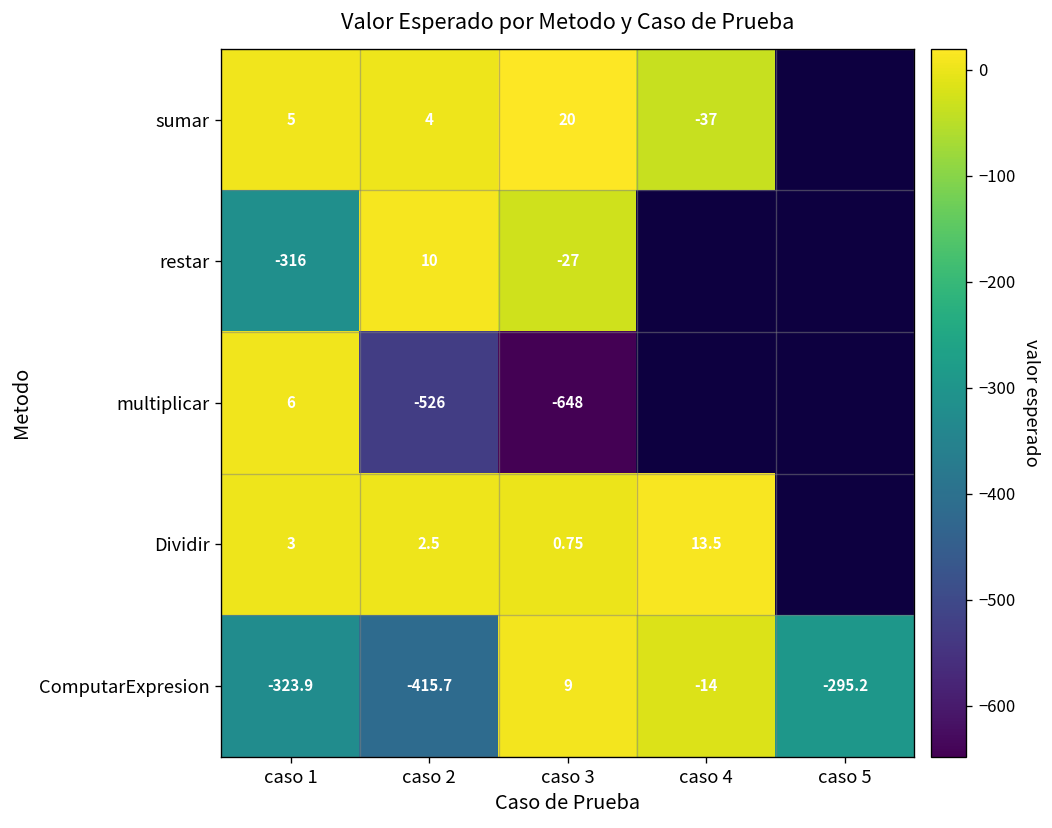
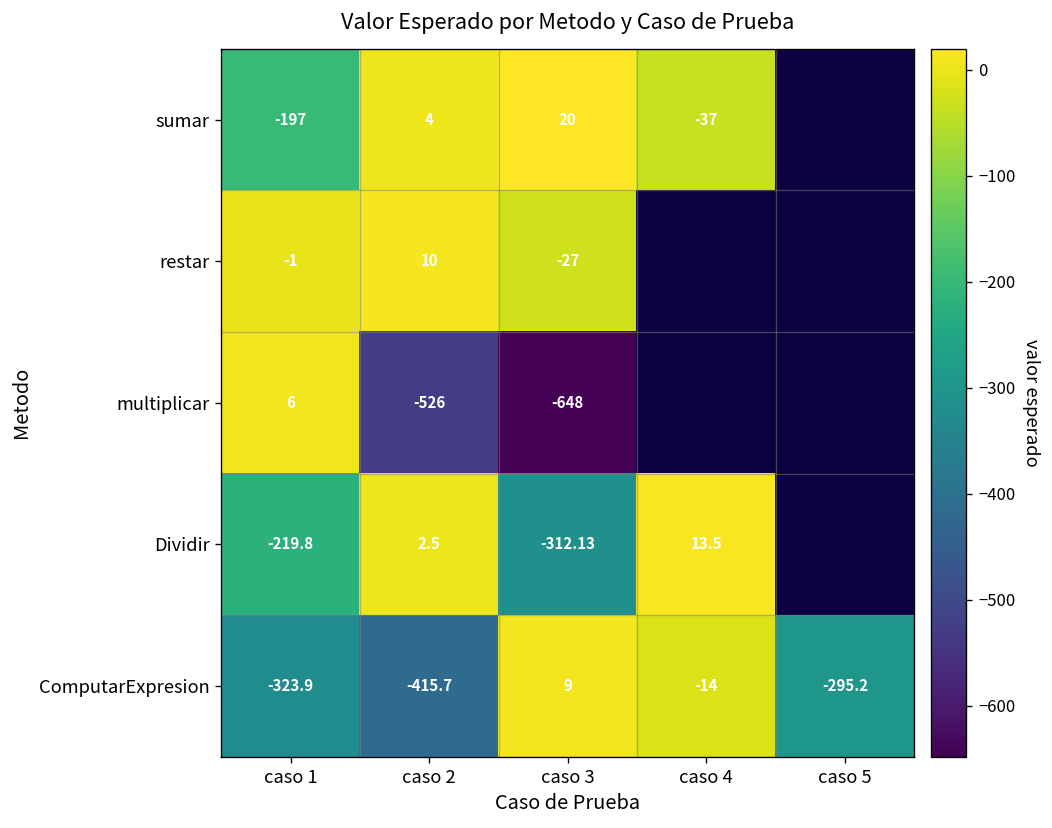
  {
    "sumar": {
-     "caso 1": 5,
+     "caso 1": -197,
      "caso 2": 4,
      "caso 3": 20,
      "caso 4": -37
    },
    "restar": {
-     "caso 1": -316,
+     "caso 1": -1,
      "caso 2": 10,
      "caso 3": -27
    },
    "multiplicar": {
      "caso 1": 6,
      "caso 2": -526,
      "caso 3": -648
    },
    "Dividir": {
-     "caso 1": 3,
+     "caso 1": -219.8,
      "caso 2": 2.5,
-     "caso 3": 0.75,
+     "caso 3": -312.13,
      "caso 4": 13.5
    },
    "ComputarExpresion": {
      "caso 1": -323.9,
      "caso 2": -415.7,
      "caso 3": 9,
      "caso 4": -14,
      "caso 5": -295.2
    }
  }
